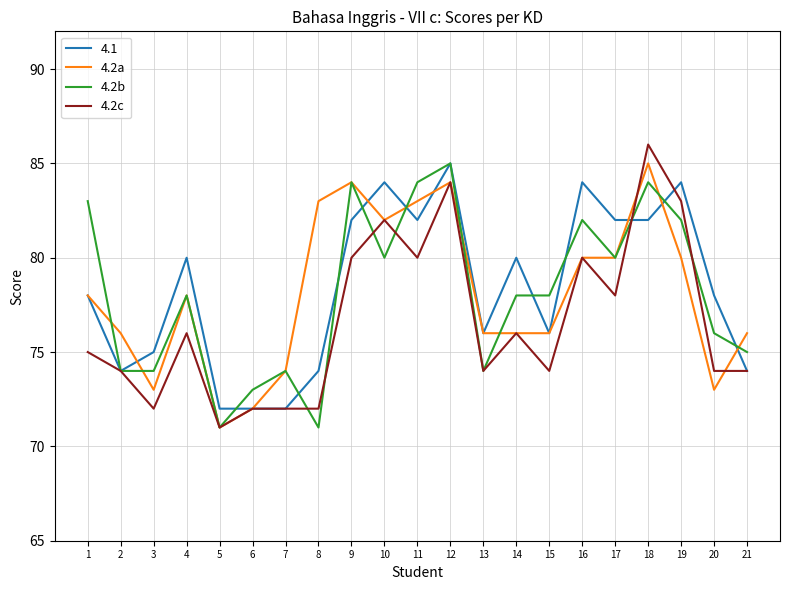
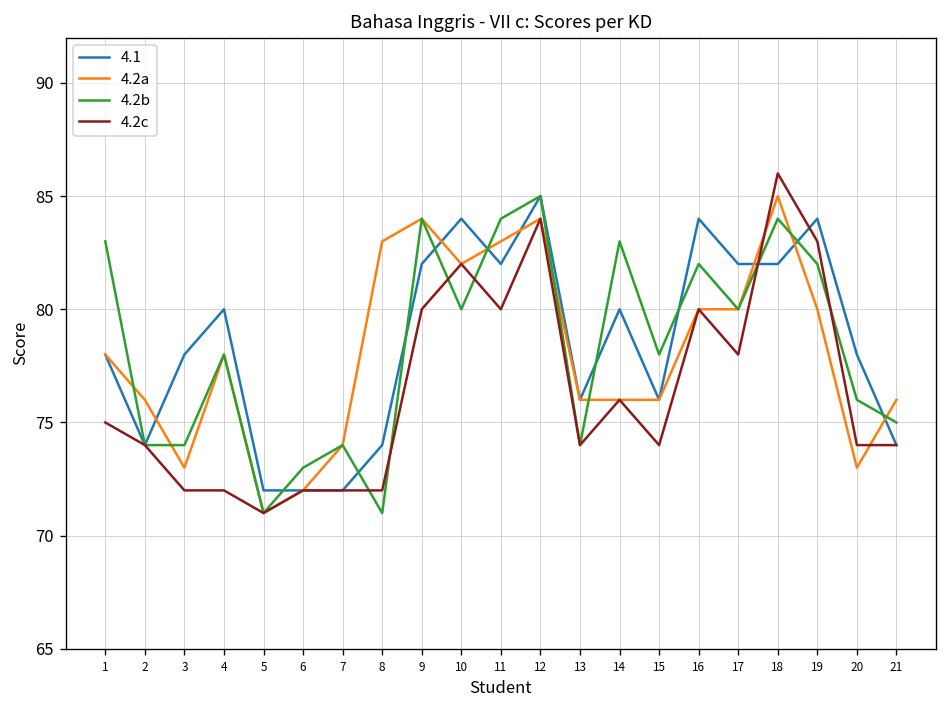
  {
    "4.1": {
-     "3": 75,
+     "3": 78,
      "4": 80,
      "5": 72,
      "8": 74,
      "9": 82,
      "10": 84,
      "11": 82,
      "14": 80,
      "16": 84,
      "17": 82,
      "18": 82,
      "19": 84,
      "20": 78
    },
    "4.2a": {
      "2": 76,
      "3": 73,
      "8": 83,
      "11": 83,
      "18": 85,
      "19": 80,
      "20": 73,
      "21": 76
    },
    "4.2b": {
      "1": 83,
      "3": 74,
      "6": 73,
      "8": 71,
      "10": 80,
      "11": 84,
-     "14": 78,
+     "14": 83,
      "15": 78,
      "16": 82,
      "18": 84,
      "19": 82,
      "20": 76,
      "21": 75
    },
    "4.2c": {
      "1": 75,
      "3": 72,
-     "4": 76,
+     "4": 72,
      "8": 72,
      "9": 80,
      "11": 80,
      "15": 74,
      "17": 78,
      "18": 86,
      "19": 83,
      "20": 74
    }
  }
